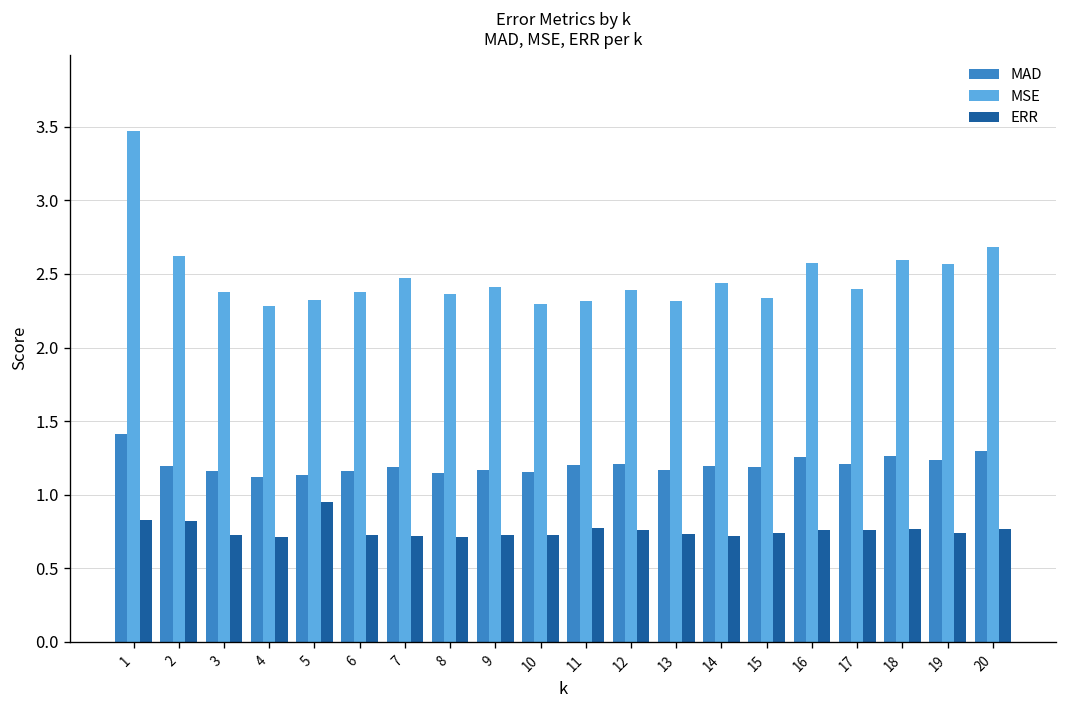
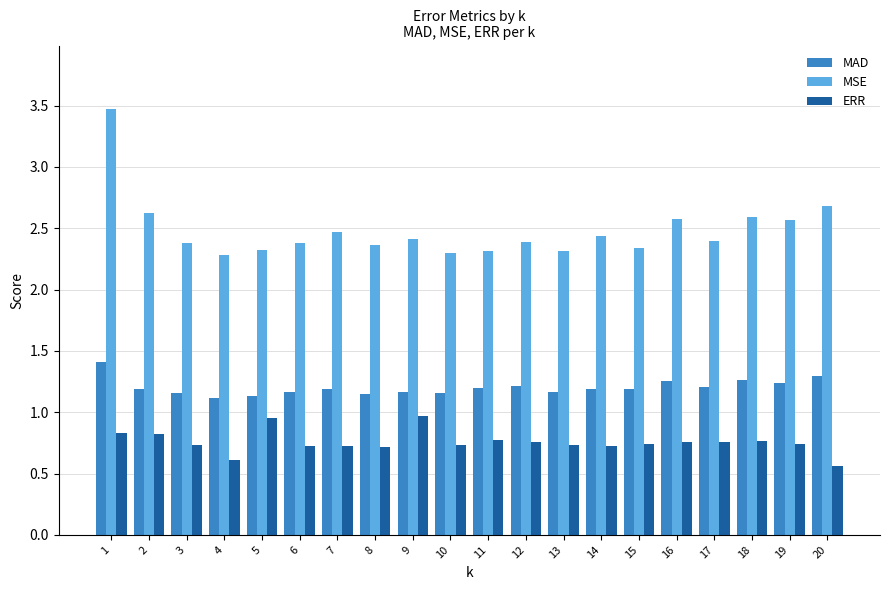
  {
    "ERR": {
      "1": 0.83,
      "2": 0.82,
      "3": 0.73,
-     "4": 0.71,
+     "4": 0.61,
      "5": 0.95,
      "6": 0.73,
      "7": 0.72,
      "8": 0.71,
-     "9": 0.72,
+     "9": 0.97,
      "10": 0.73,
      "11": 0.77,
      "12": 0.76,
      "13": 0.74,
      "14": 0.72,
      "15": 0.74,
      "16": 0.76,
      "17": 0.76,
      "18": 0.77,
      "19": 0.74,
-     "20": 0.77
+     "20": 0.56
    }
  }
